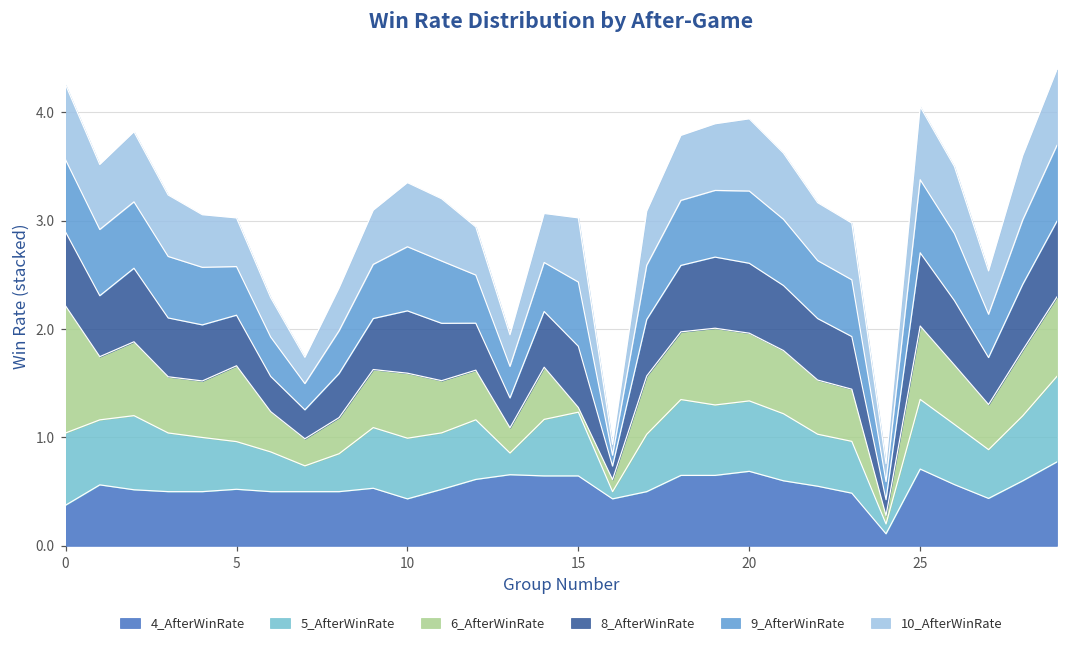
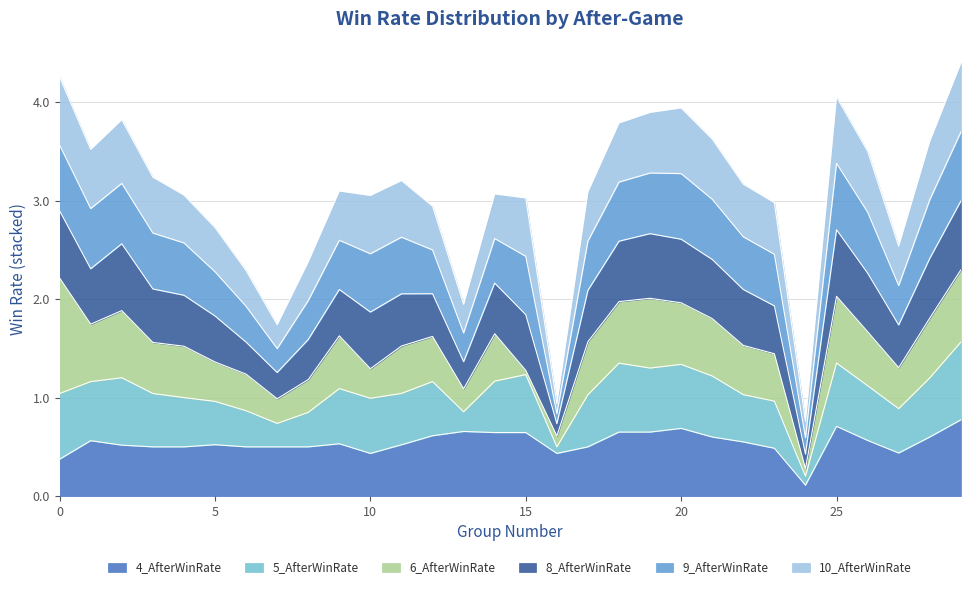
  {
    "6_AfterWinRate": {
      "0": 1.2,
-     "5": 0.7,
-     "10": 0.6,
+     "5": 0.4,
+     "10": 0.3,
      "15": 0.0,
      "20": 0.6,
      "25": 0.7
    }
  }
